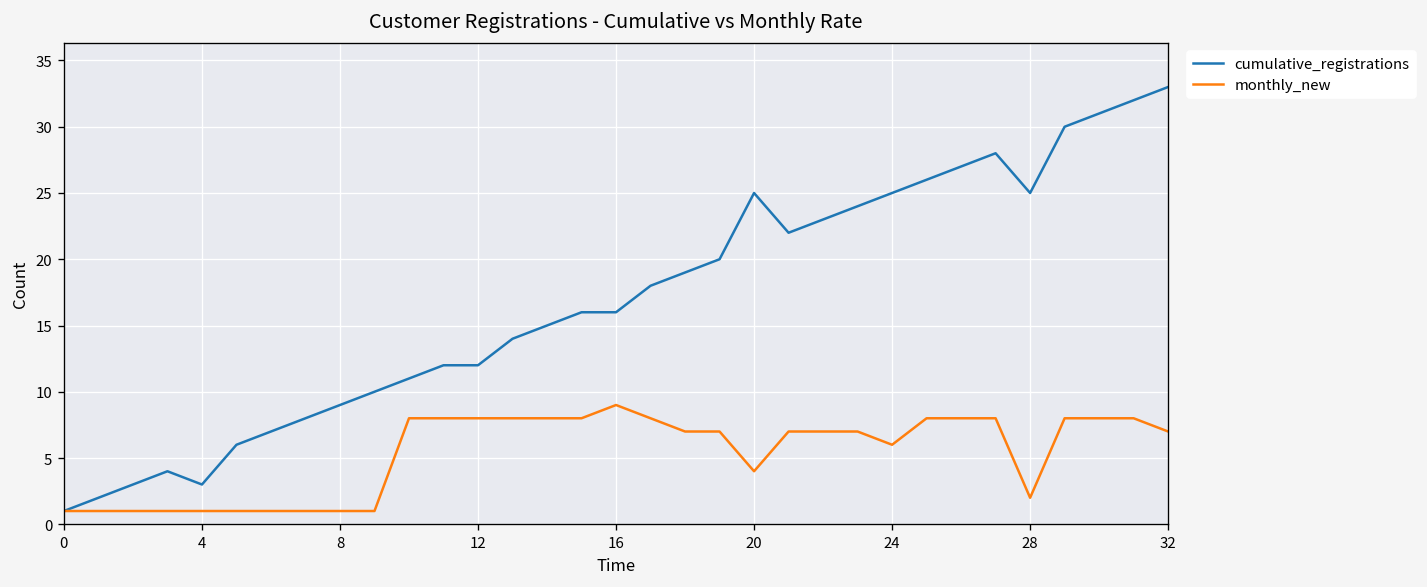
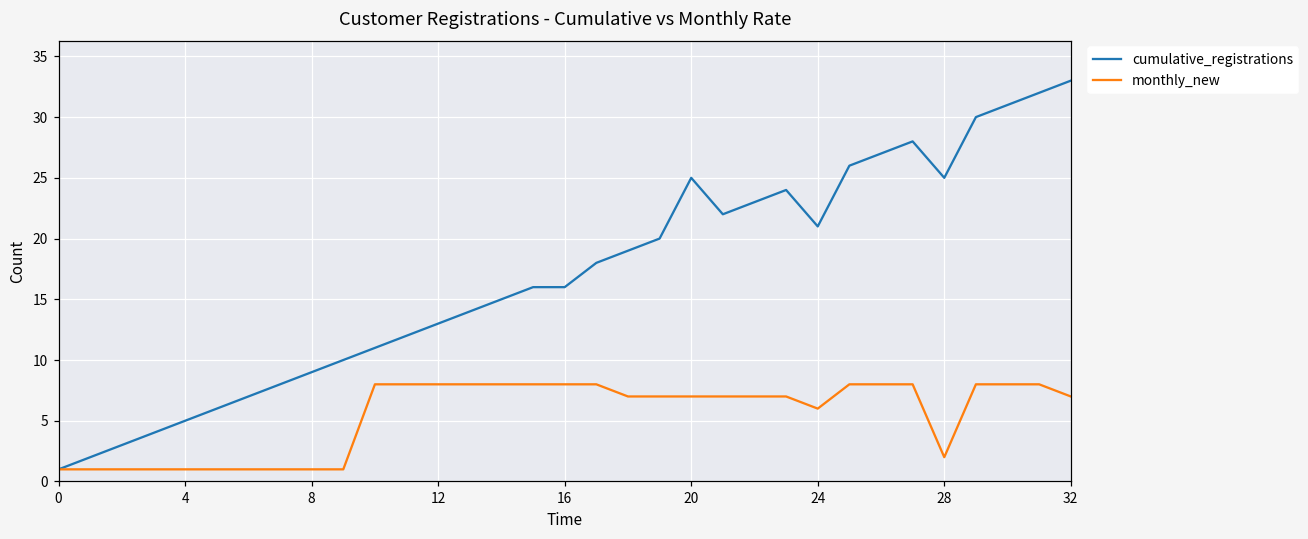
  {
    "cumulative_registrations": {
-     "4": 3,
+     "4": 5,
      "8": 9,
-     "12": 12,
+     "12": 13,
      "16": 16,
      "20": 25,
-     "24": 25,
+     "24": 21,
      "28": 25,
      "32": 33
    },
    "monthly_new": {
      "4": 1,
      "8": 1,
      "12": 8,
-     "16": 9,
-     "20": 4,
+     "16": 8,
+     "20": 7,
      "24": 6,
      "28": 2,
      "32": 7
    }
  }
